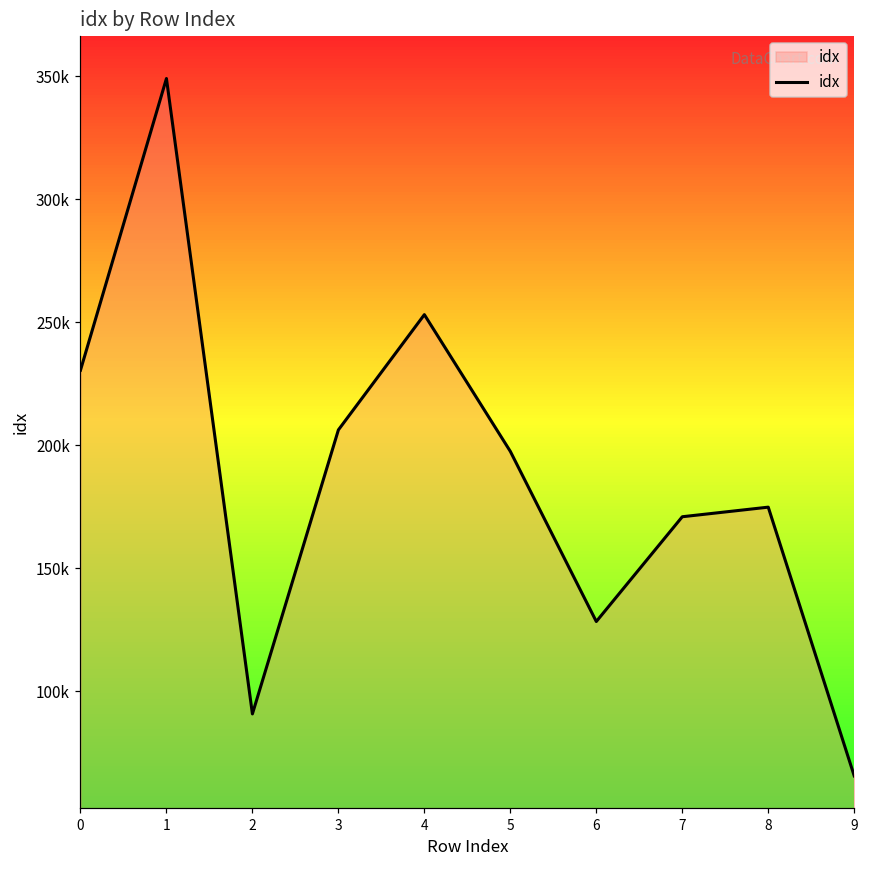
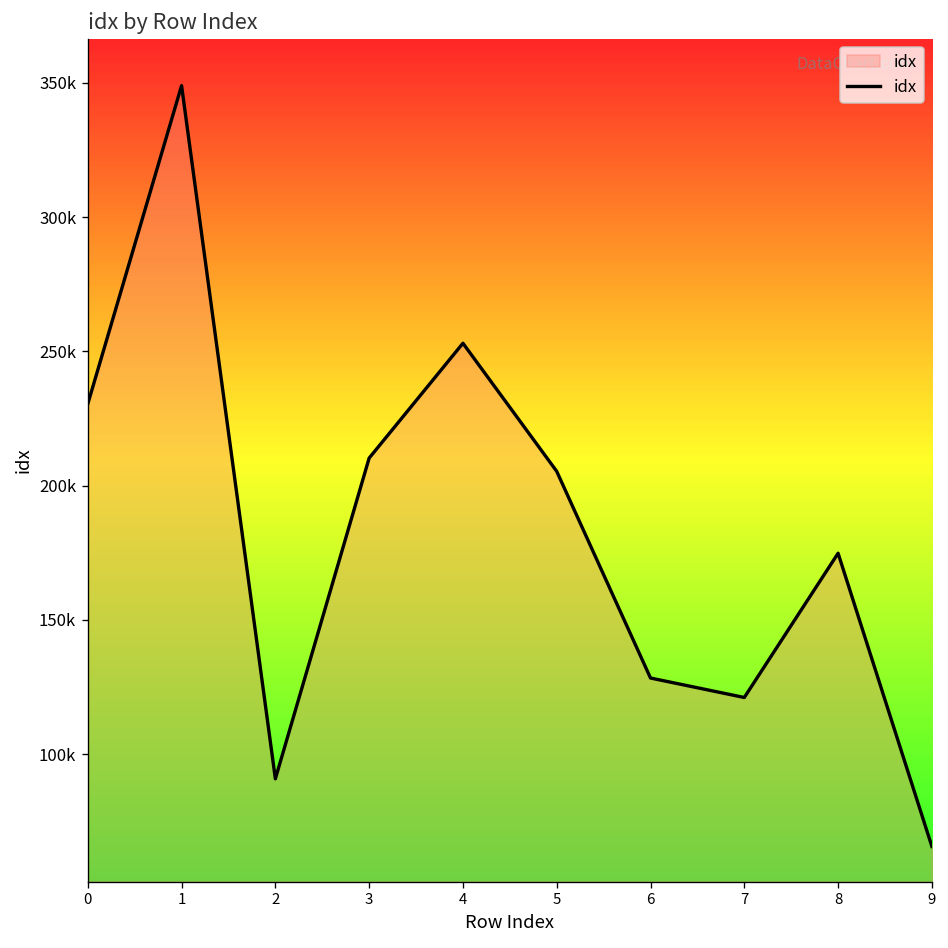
  {
    "0": 230000,
    "1": 349000,
    "2": 91000,
-   "3": 206000,
+   "3": 210000,
    "4": 253000,
-   "5": 197000,
+   "5": 205000,
    "6": 128000,
-   "7": 171000,
+   "7": 121000,
    "8": 175000,
    "9": 66000
  }
